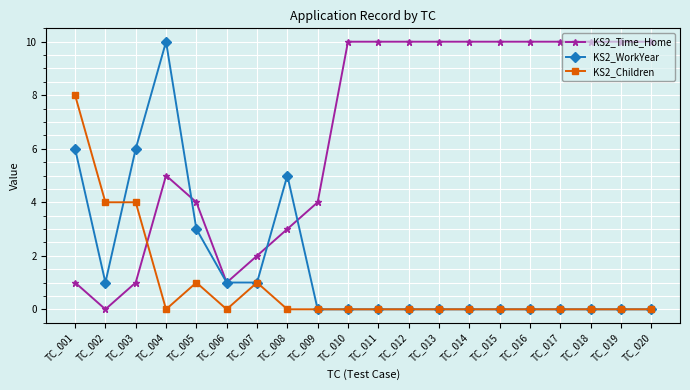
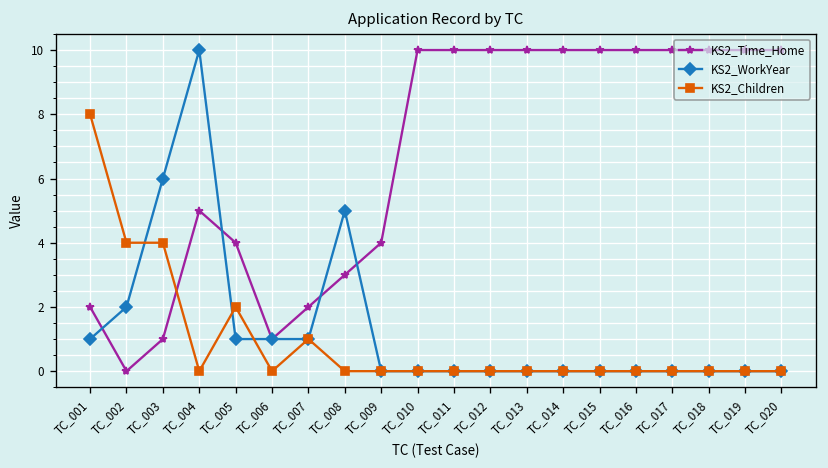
  {
    "KS2_Time_Home": {
-     "TC_001": 1,
+     "TC_001": 2,
      "TC_002": 0,
      "TC_003": 1,
      "TC_004": 5,
      "TC_005": 4,
      "TC_007": 2,
      "TC_008": 3,
      "TC_009": 4,
      "TC_010": 10,
      "TC_011": 10,
      "TC_012": 10,
      "TC_013": 10,
      "TC_014": 10,
      "TC_015": 10,
      "TC_016": 10,
      "TC_017": 10
    },
    "KS2_WorkYear": {
-     "TC_001": 6,
-     "TC_002": 1,
+     "TC_001": 1,
+     "TC_002": 2,
      "TC_003": 6,
      "TC_004": 10,
-     "TC_005": 3,
+     "TC_005": 1,
      "TC_008": 5
    },
    "KS2_Children": {
      "TC_001": 8,
      "TC_002": 4,
      "TC_003": 4,
      "TC_004": 0,
-     "TC_005": 1,
+     "TC_005": 2,
      "TC_006": 0,
      "TC_008": 0
    }
  }
